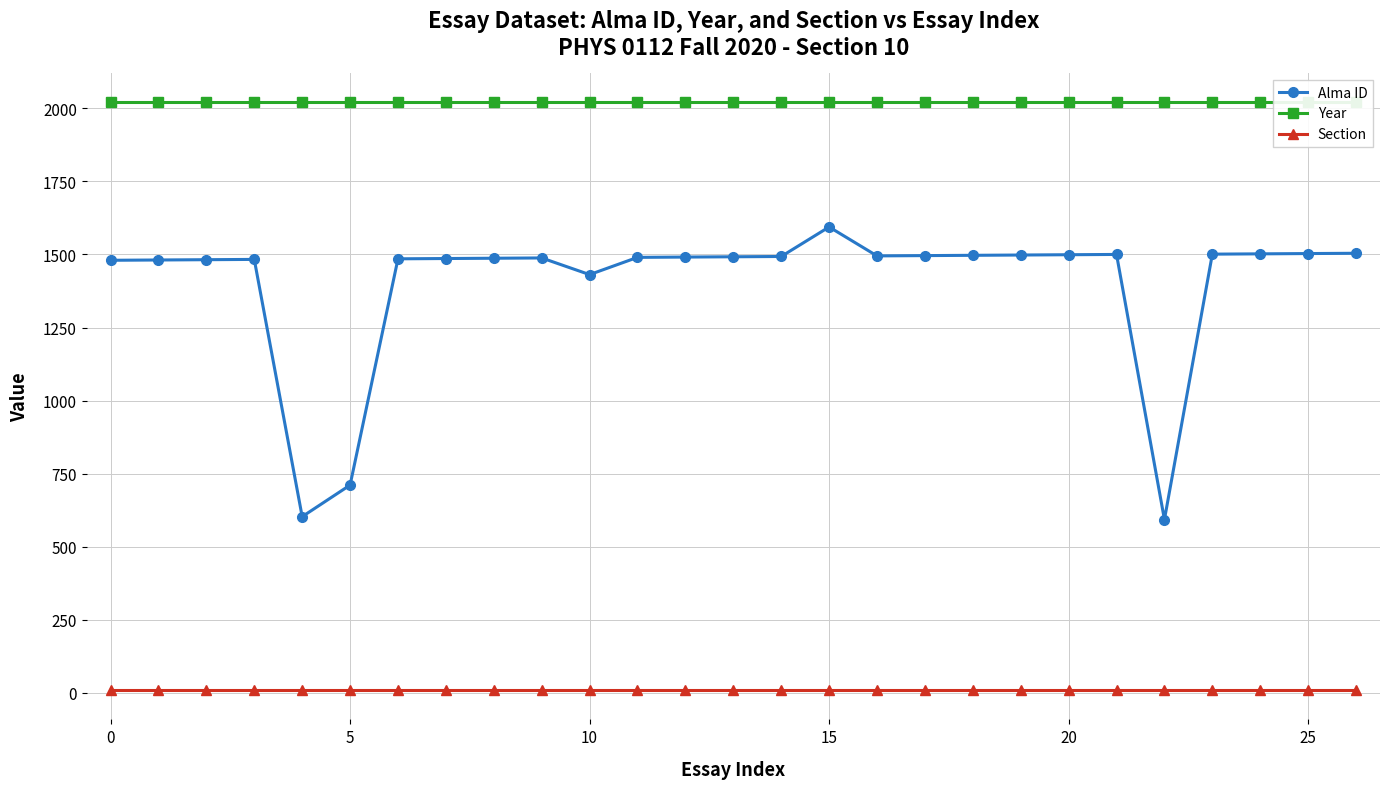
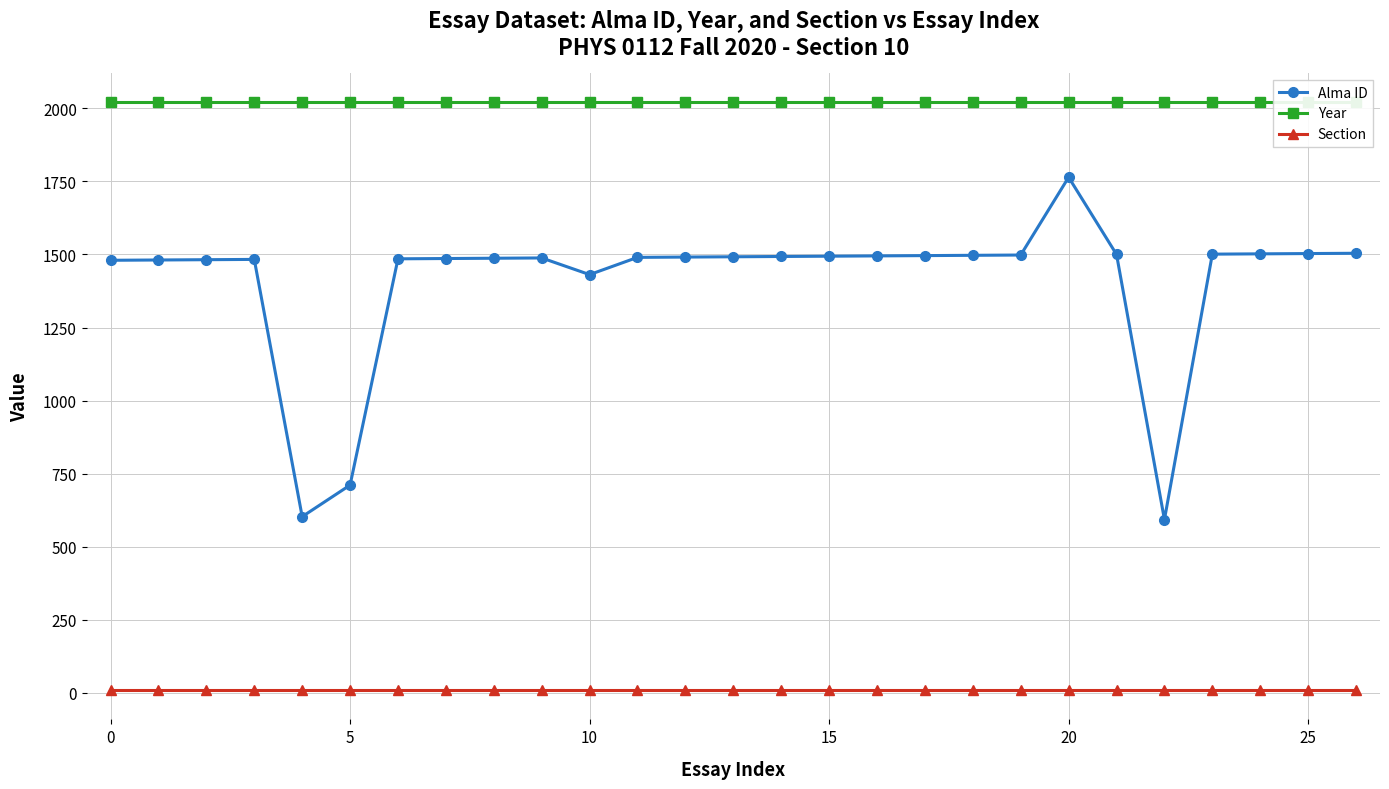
  {
    "Alma ID": {
      "0": 1480,
      "5": 710,
      "10": 1430,
-     "15": 1590,
-     "20": 1500,
+     "15": 1490,
+     "20": 1760,
      "25": 1500
    },
    "Year": {
      "0": 2020,
      "5": 2020,
      "10": 2020,
      "15": 2020,
      "20": 2020
    },
    "Section": {
      "0": 10,
      "5": 10,
      "10": 10,
      "15": 10,
      "20": 10,
      "25": 10
    }
  }
